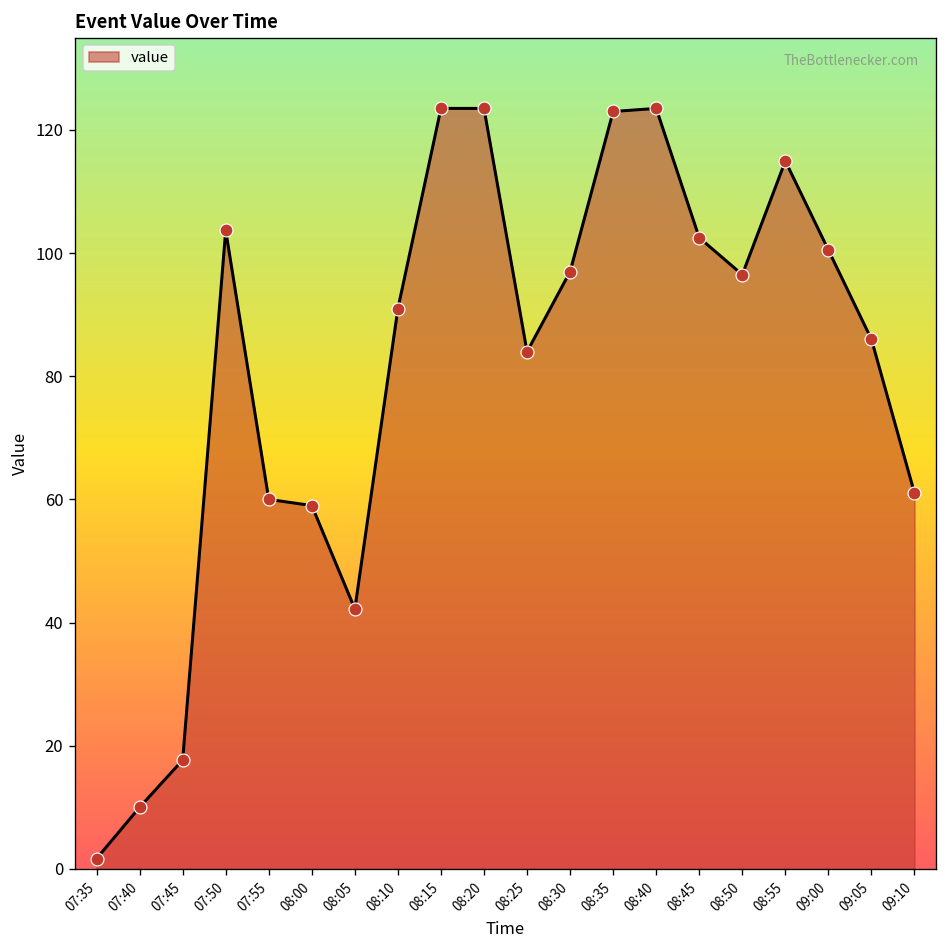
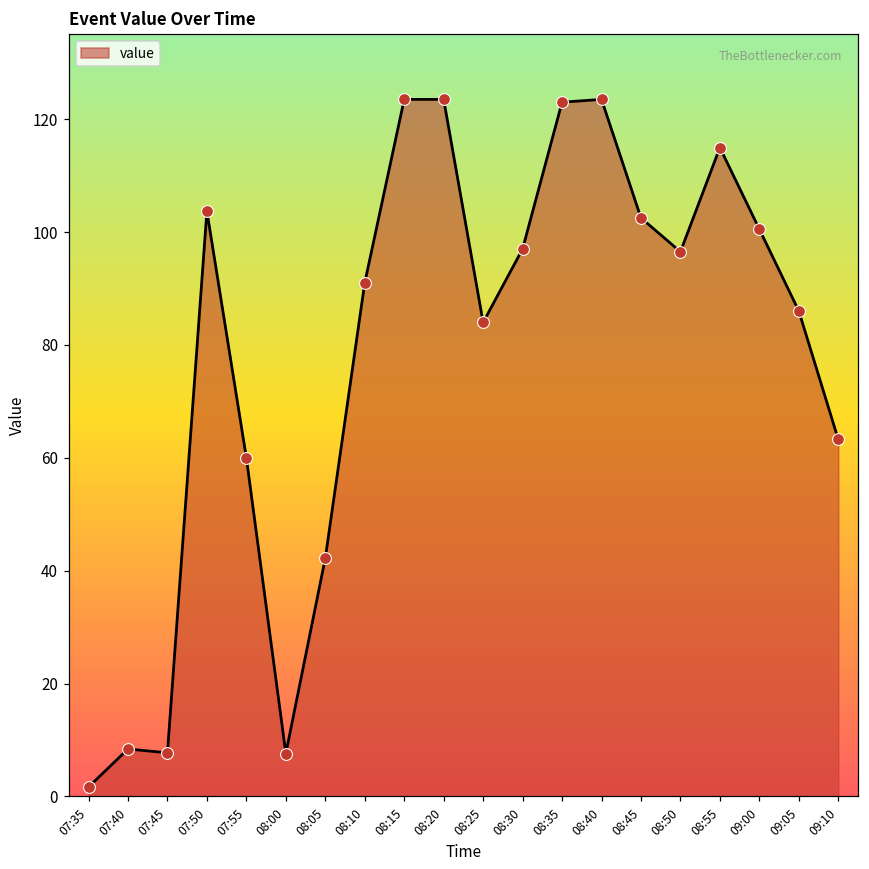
  {
    "07:35": 2,
-   "07:40": 10,
-   "07:45": 18,
+   "07:40": 8,
+   "07:45": 8,
    "07:50": 104,
    "07:55": 60,
-   "08:00": 59,
+   "08:00": 8,
    "08:05": 42,
    "08:10": 91,
    "08:15": 124,
    "08:20": 124,
    "08:25": 84,
    "08:30": 97,
    "08:35": 123,
    "08:40": 124,
    "08:45": 103,
    "08:50": 97,
    "08:55": 115,
    "09:00": 101,
    "09:05": 86,
-   "09:10": 61
+   "09:10": 63
  }
